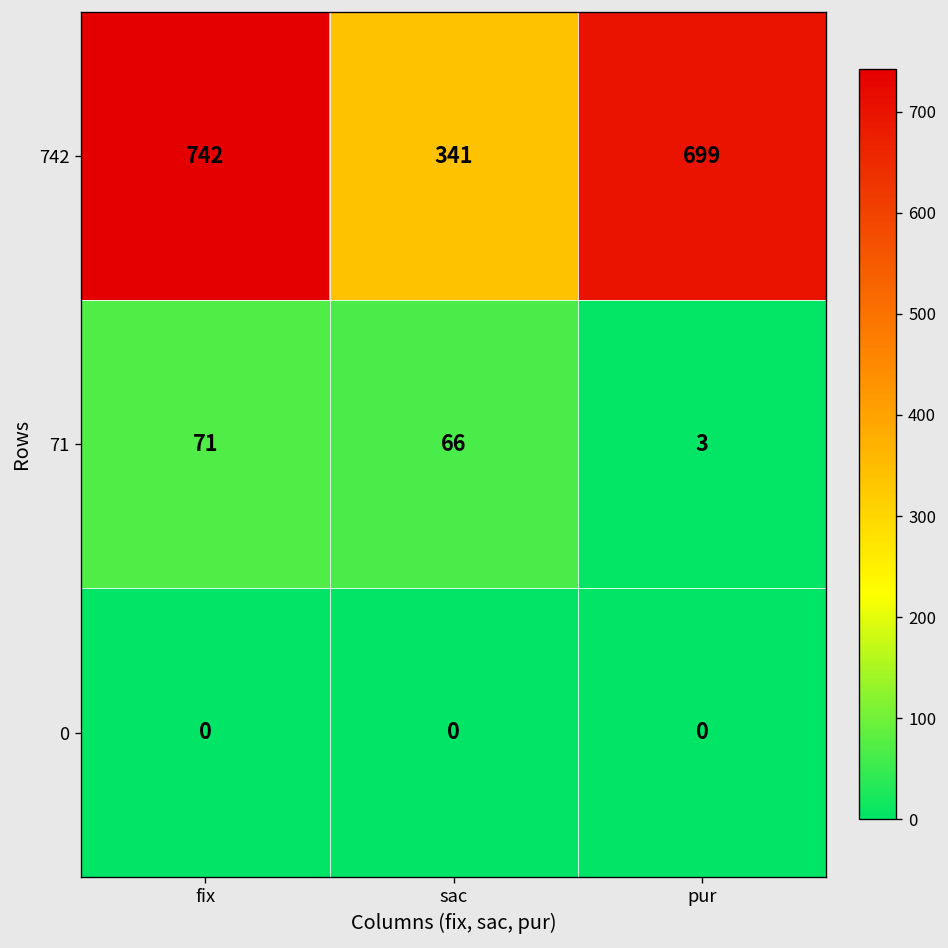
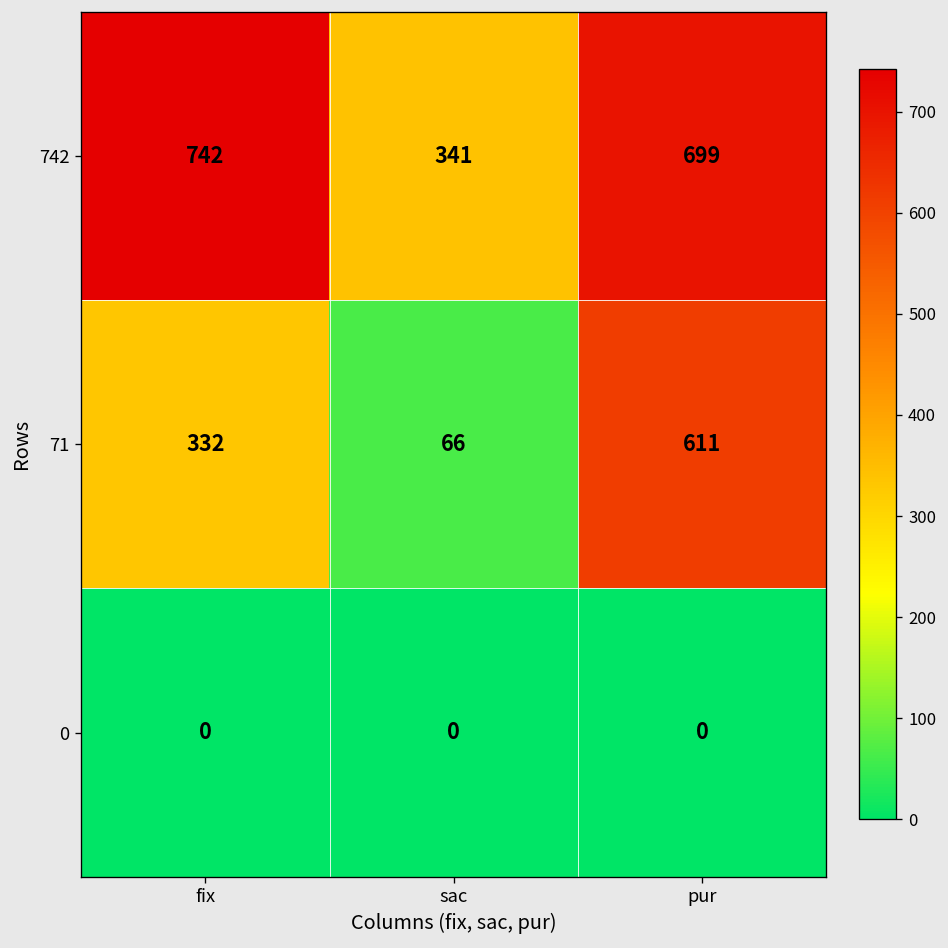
  {
    "742": {
      "fix": 742,
      "sac": 341,
      "pur": 699
    },
    "71": {
-     "fix": 71,
+     "fix": 332,
      "sac": 66,
-     "pur": 3
+     "pur": 611
    },
    "0": {
      "fix": 0,
      "sac": 0,
      "pur": 0
    }
  }
